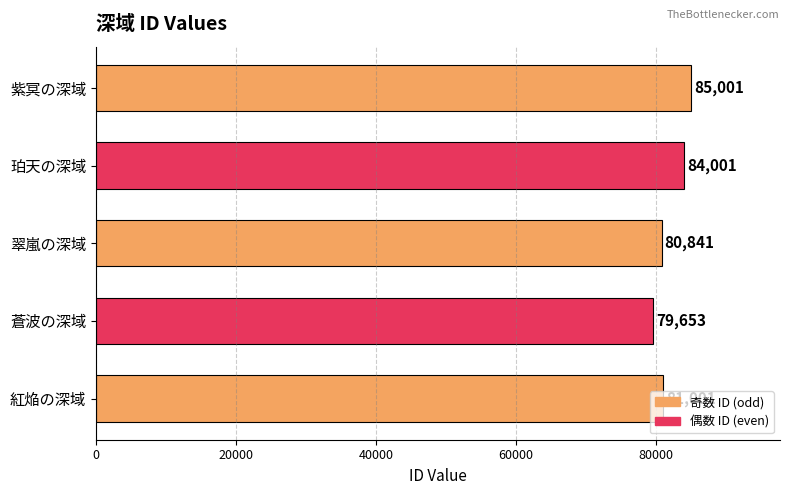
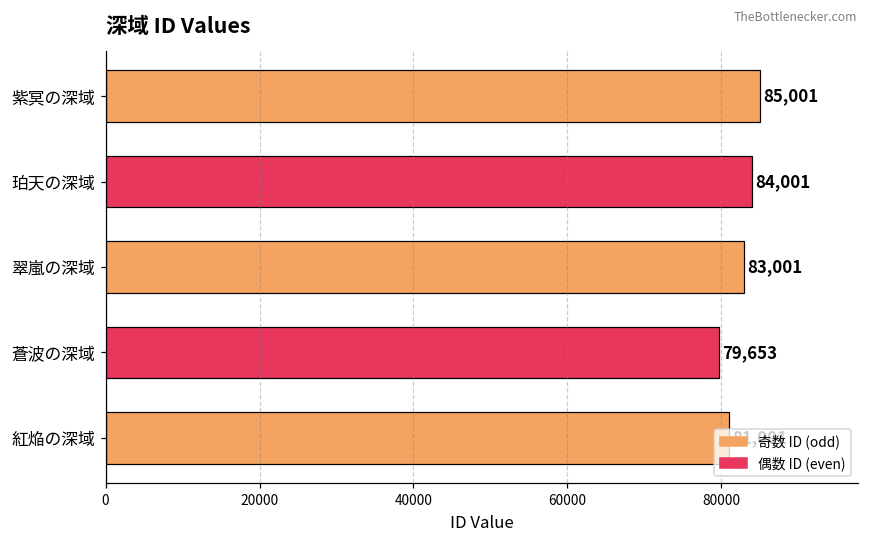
  {
    "紫冥の深域": "85,001",
    "珀天の深域": "84,001",
-   "翠嵐の深域": "80,841",
+   "翠嵐の深域": "83,001",
    "蒼波の深域": "79,653"
  }
